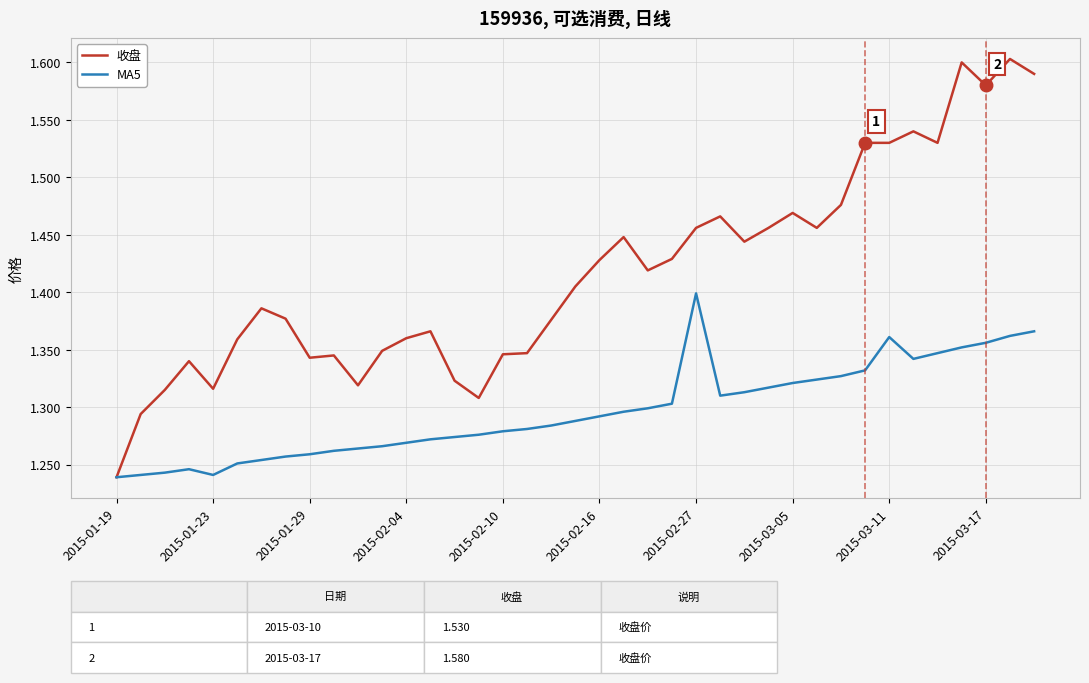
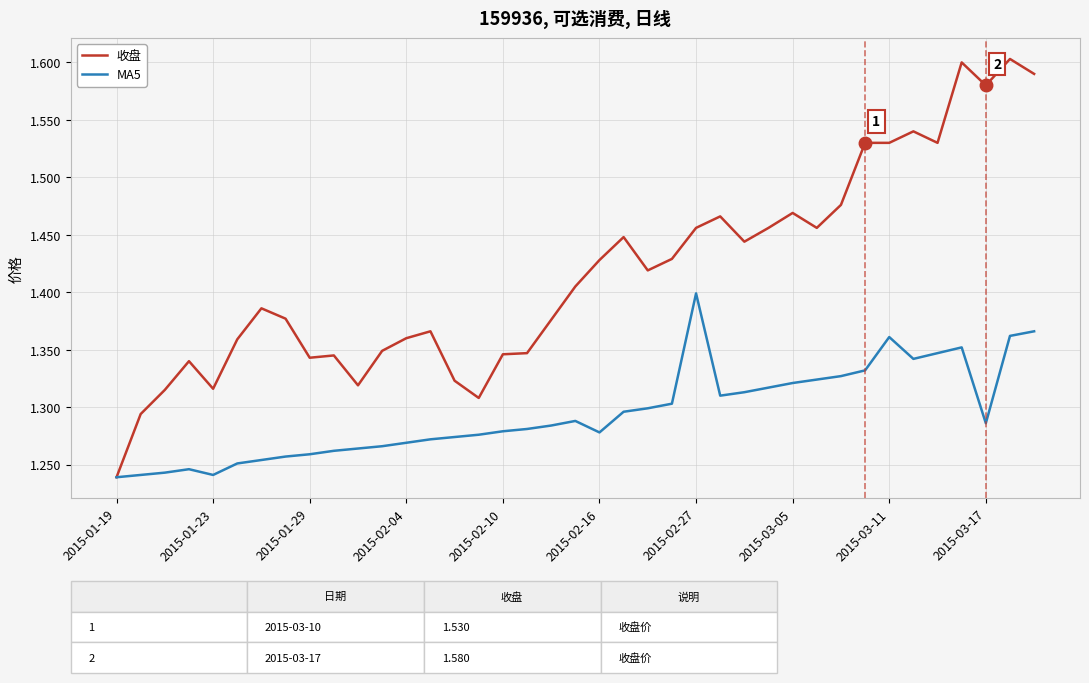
  {
    "MA5": {
      "2015-01-23": 1.241,
      "2015-01-29": 1.259,
      "2015-02-04": 1.269,
      "2015-02-10": 1.279,
-     "2015-02-16": 1.292,
+     "2015-02-16": 1.278,
      "2015-02-27": 1.399,
      "2015-03-05": 1.321,
      "2015-03-11": 1.361,
-     "2015-03-17": 1.356
+     "2015-03-17": 1.286
    }
  }
